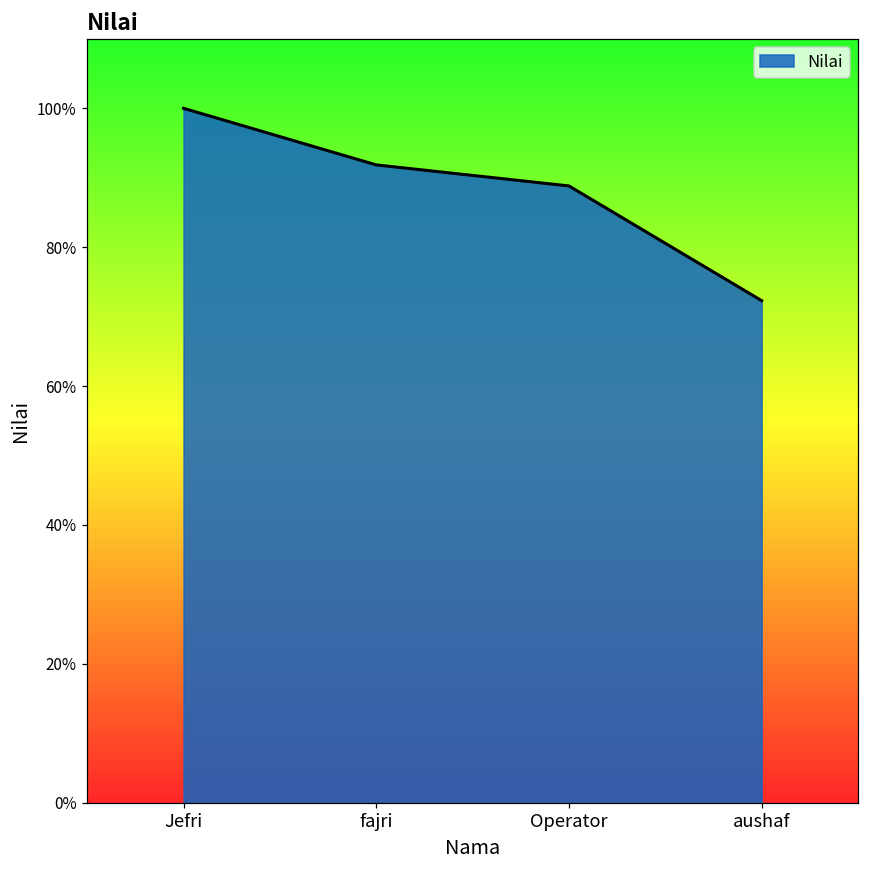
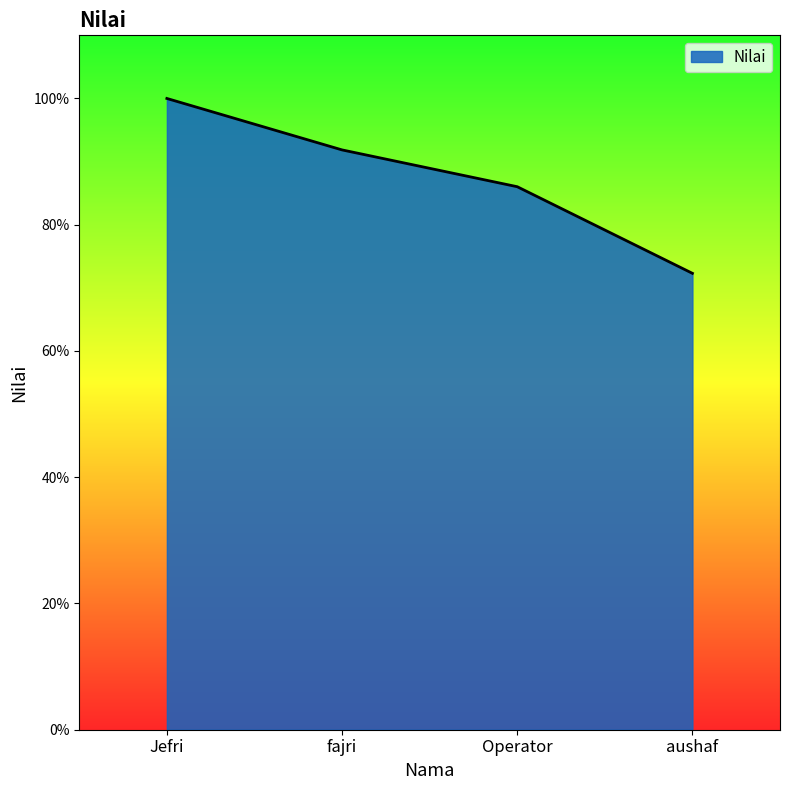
  {
    "Jefri": "100%",
    "fajri": "92%",
-   "Operator": "89%",
+   "Operator": "86%",
    "aushaf": "72%"
  }
